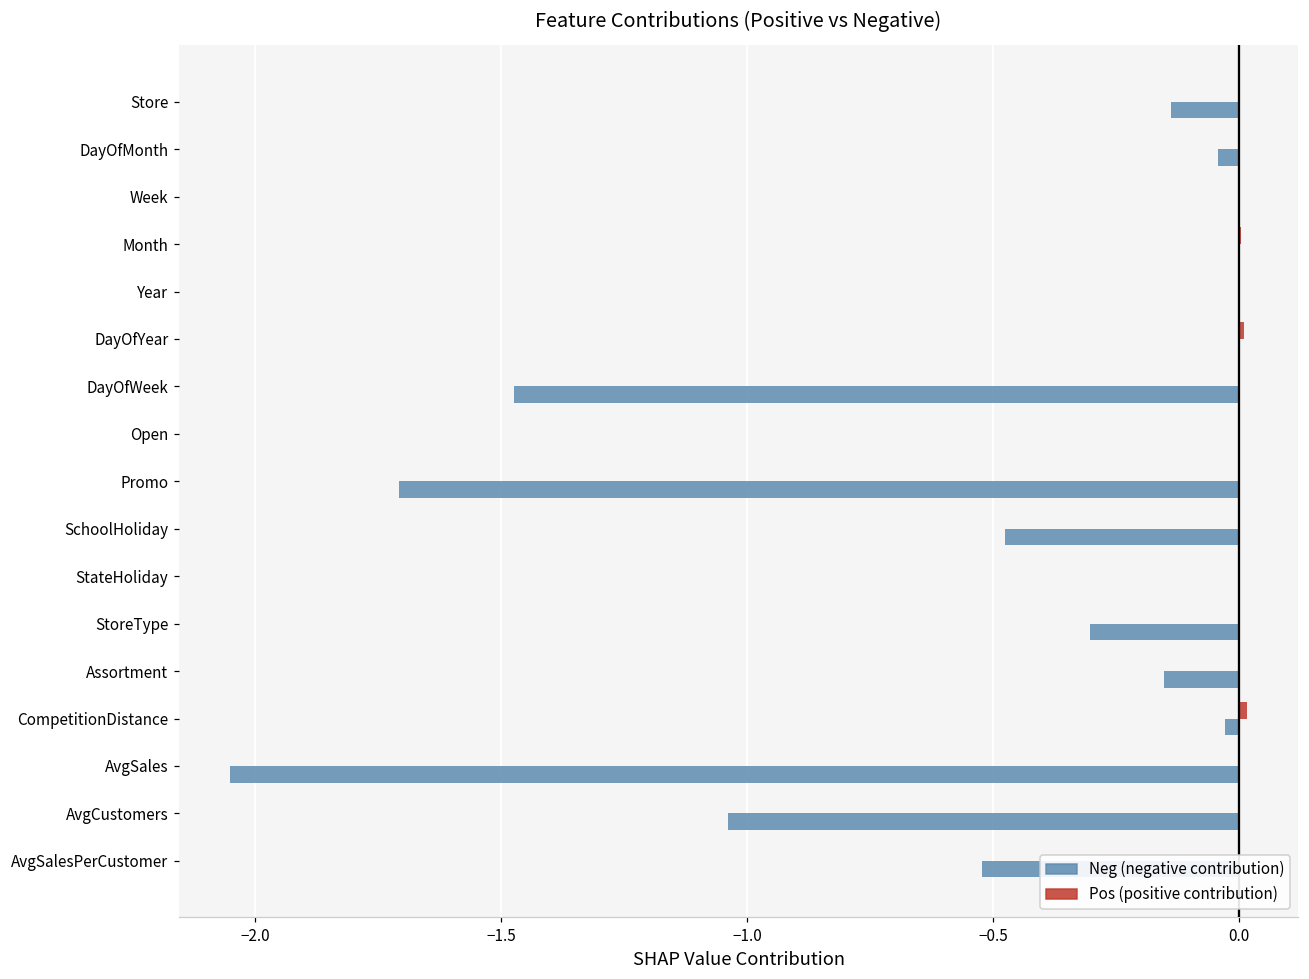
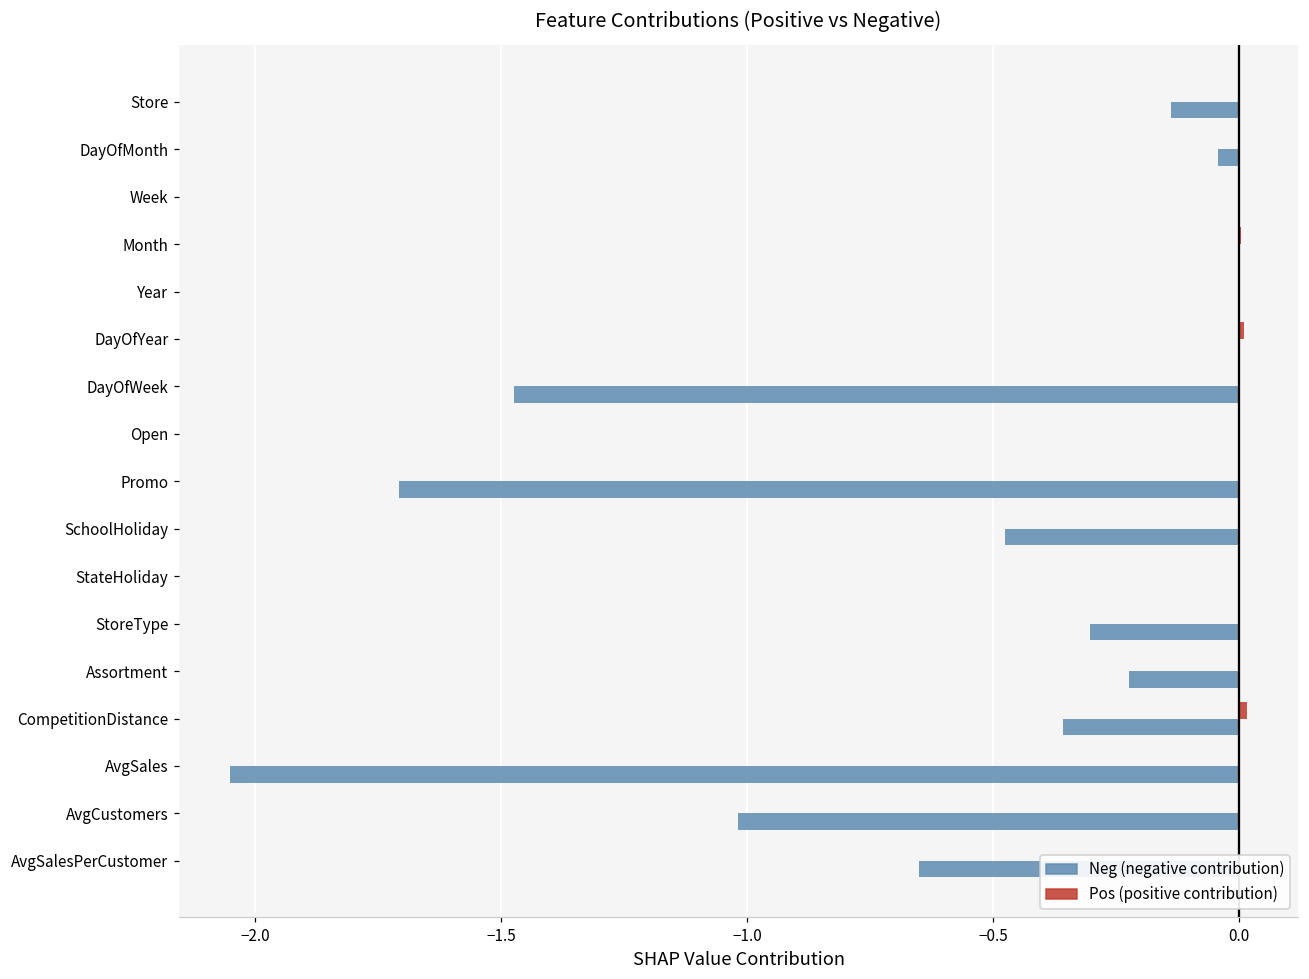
  {
    "Neg (negative contribution)": {
      "Store": -0.14,
      "DayOfMonth": -0.04,
      "Year": 0.00,
      "DayOfWeek": -1.47,
      "Open": 0.00,
      "Promo": -1.71,
      "SchoolHoliday": -0.48,
      "StateHoliday": 0.00,
      "StoreType": -0.30,
-     "Assortment": -0.15,
-     "CompetitionDistance": -0.03,
+     "Assortment": -0.22,
+     "CompetitionDistance": -0.36,
      "AvgSales": -2.05,
-     "AvgCustomers": -1.04,
-     "AvgSalesPerCustomer": -0.52
+     "AvgCustomers": -1.02,
+     "AvgSalesPerCustomer": -0.65
    },
    "Pos (positive contribution)": {
      "Store": 0.00,
      "DayOfMonth": 0.00,
      "Year": 0.00,
      "DayOfYear": 0.01,
      "DayOfWeek": 0.00,
      "Open": 0.00,
      "Promo": 0.00,
      "SchoolHoliday": 0.00,
      "StoreType": 0.00,
      "Assortment": 0.00,
      "CompetitionDistance": 0.02,
      "AvgSales": 0.00,
      "AvgCustomers": 0.00,
      "AvgSalesPerCustomer": 0.00
    }
  }
